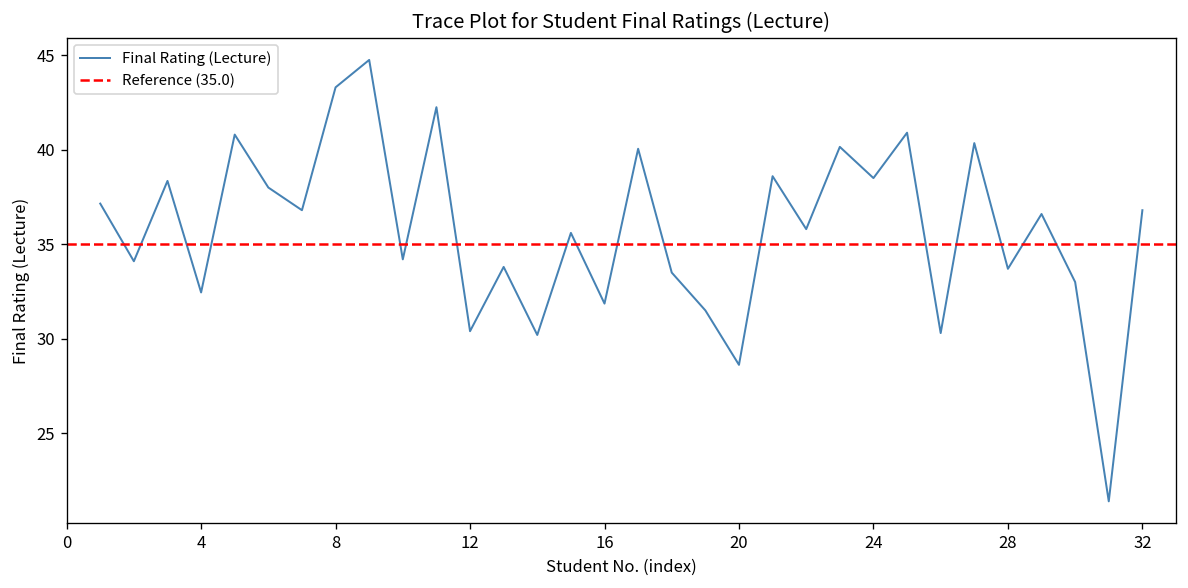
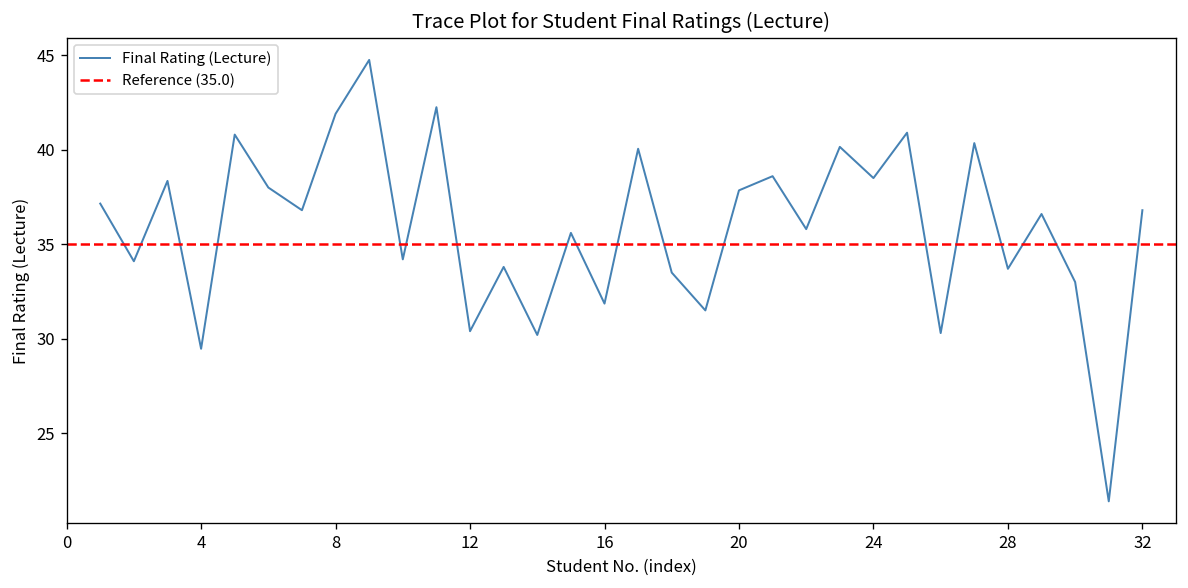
  {
-   "4": 32.5,
-   "8": 43.3,
+   "4": 29.5,
+   "8": 41.9,
    "12": 30.4,
    "16": 31.9,
-   "20": 28.6,
+   "20": 37.9,
    "24": 38.5,
    "28": 33.7,
    "32": 36.8
  }
